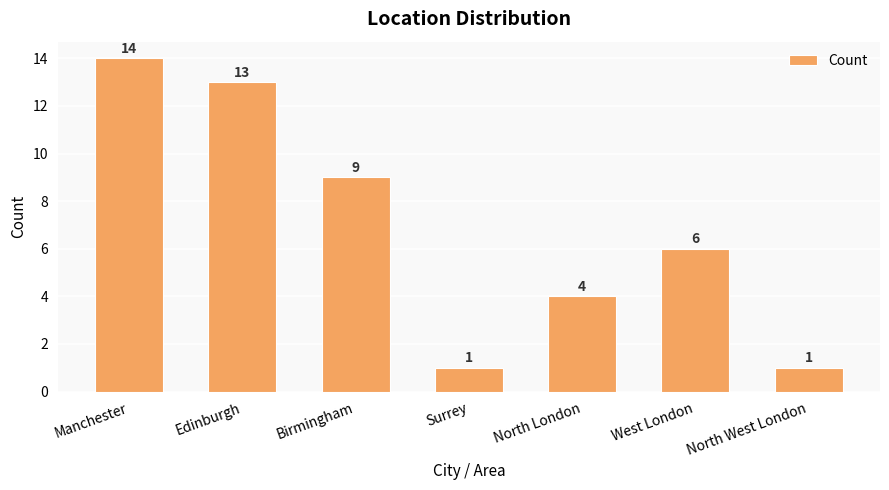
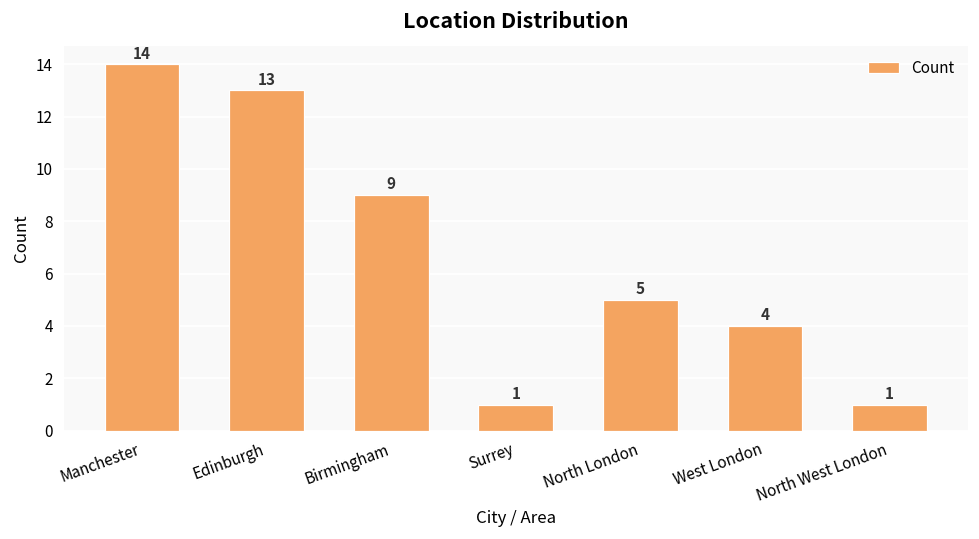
  {
    "Manchester": 14,
    "Edinburgh": 13,
    "Birmingham": 9,
    "Surrey": 1,
-   "North London": 4,
-   "West London": 6,
+   "North London": 5,
+   "West London": 4,
    "North West London": 1
  }
